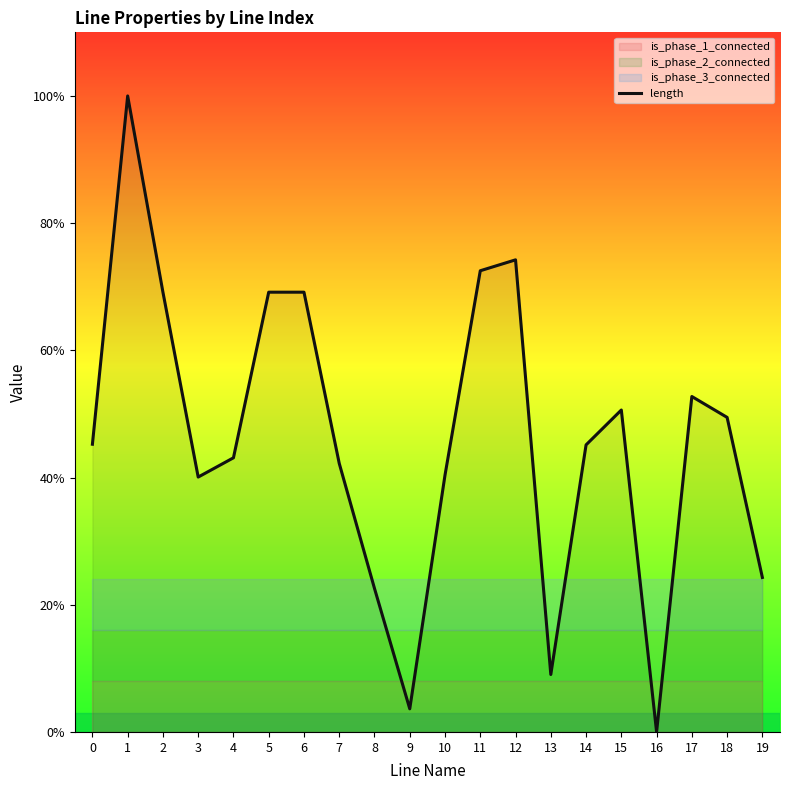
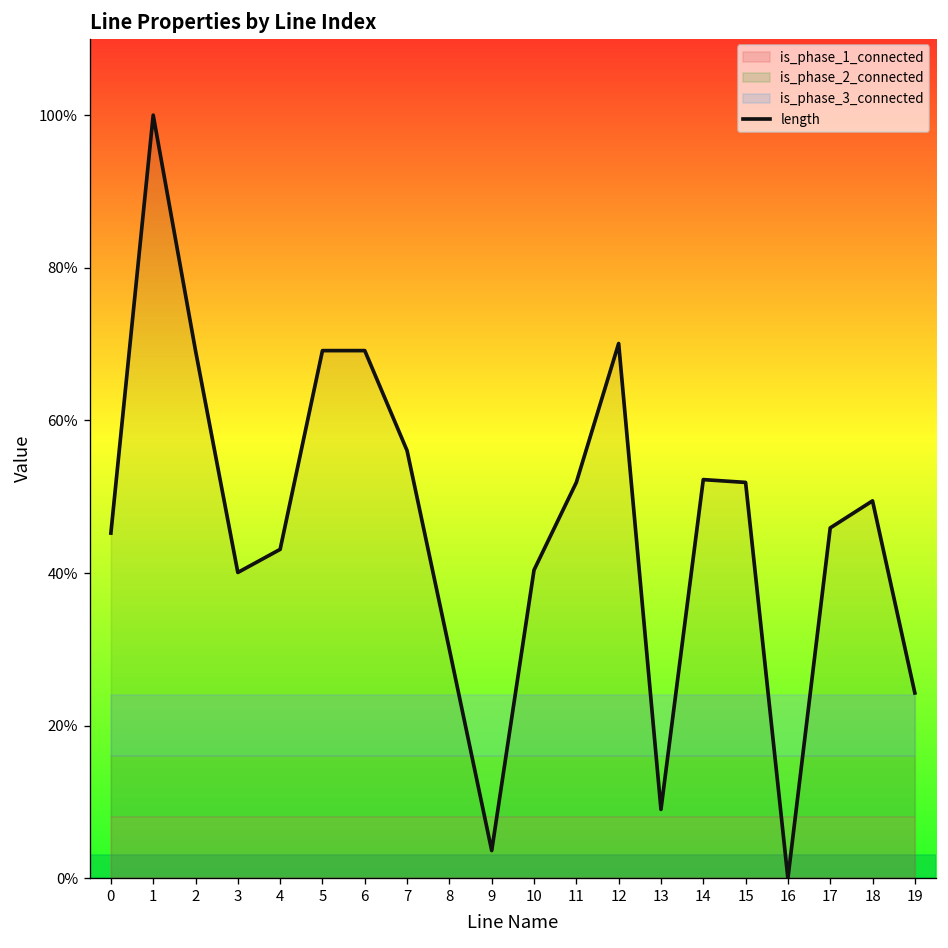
  {
    "length": {
      "0": "45%",
      "1": "100%",
      "2": "69%",
      "3": "40%",
      "4": "43%",
      "5": "69%",
      "6": "69%",
-     "7": "42%",
-     "8": "23%",
+     "7": "56%",
+     "8": "30%",
      "9": "4%",
      "10": "40%",
-     "11": "73%",
-     "12": "74%",
+     "11": "52%",
+     "12": "70%",
      "13": "9%",
-     "14": "45%",
-     "15": "51%",
-     "17": "53%",
+     "14": "52%",
+     "15": "52%",
+     "17": "46%",
      "18": "49%"
    }
  }
